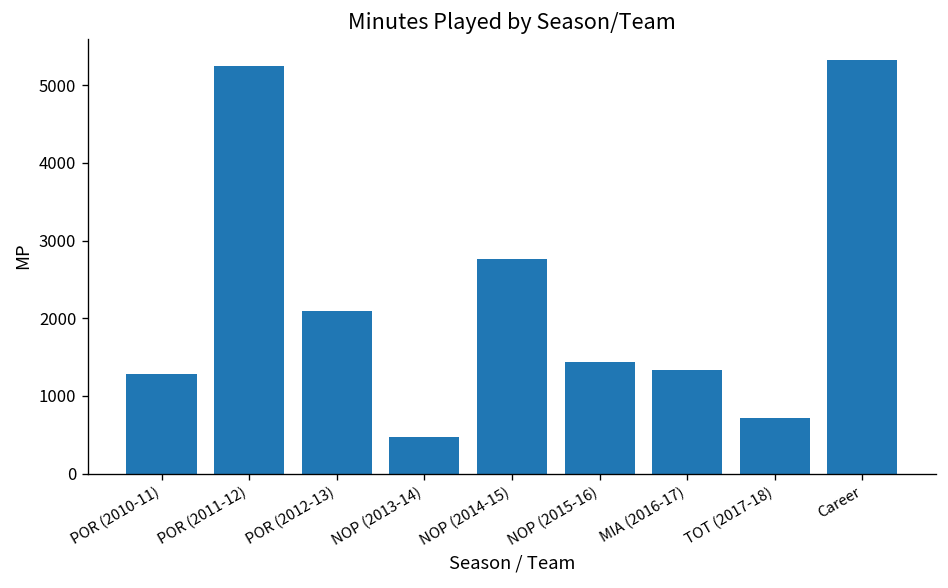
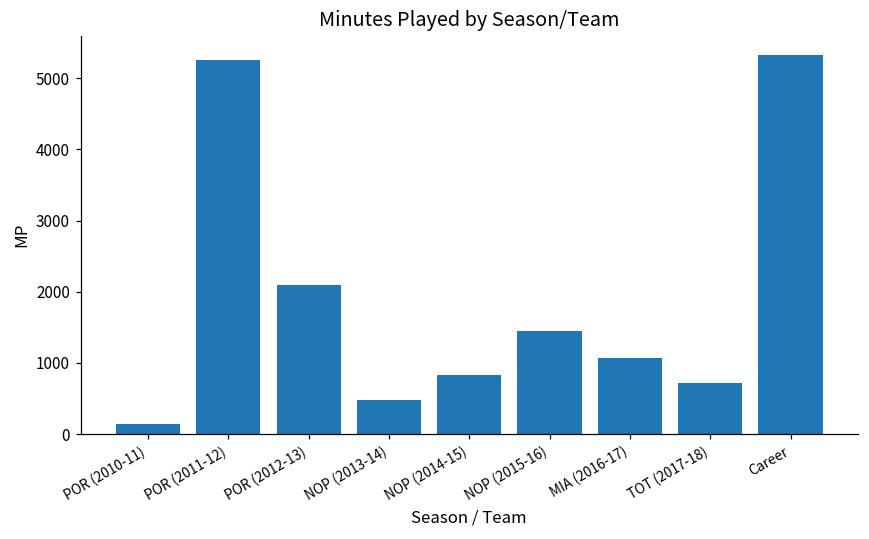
  {
-   "POR (2010-11)": 1300,
+   "POR (2010-11)": 100,
    "POR (2011-12)": 5300,
    "POR (2012-13)": 2100,
    "NOP (2013-14)": 500,
-   "NOP (2014-15)": 2800,
+   "NOP (2014-15)": 800,
    "NOP (2015-16)": 1400,
-   "MIA (2016-17)": 1300,
+   "MIA (2016-17)": 1100,
    "TOT (2017-18)": 700,
    "Career": 5300
  }
